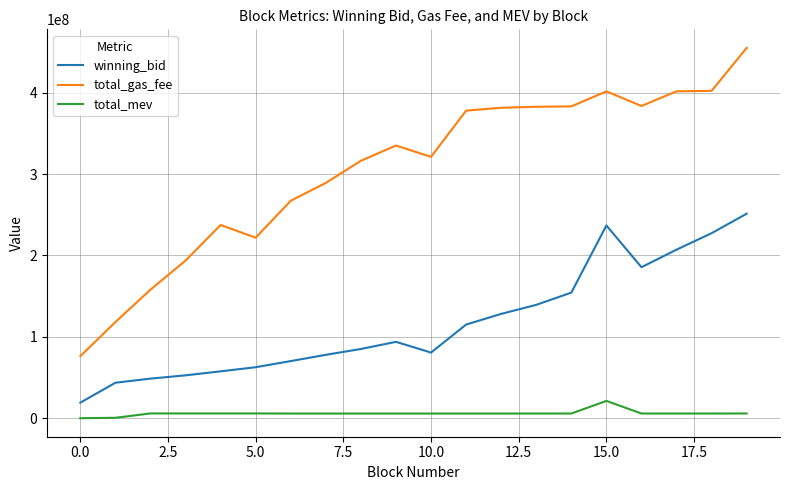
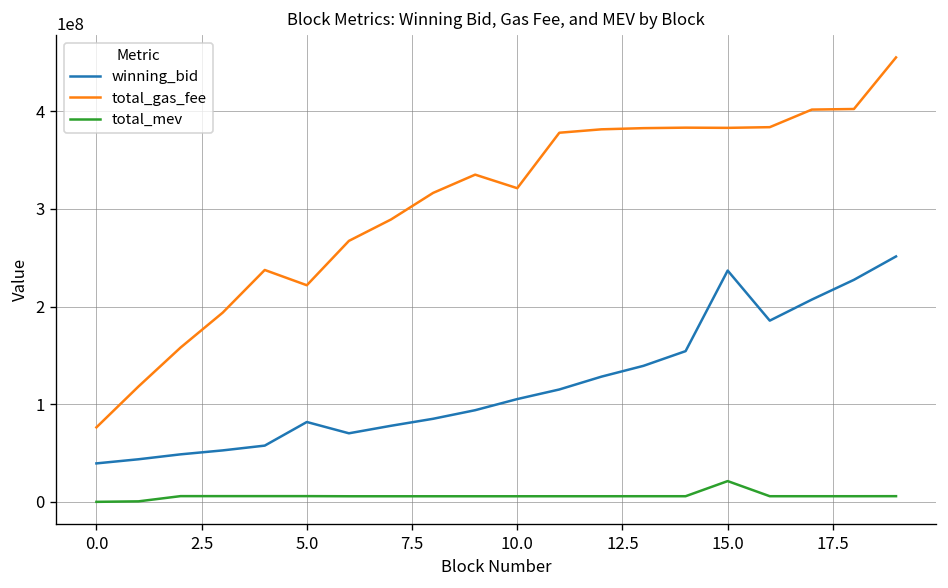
  {
    "winning_bid": {
-     "0.0": 20000000,
-     "5.0": 60000000,
-     "10.0": 80000000,
+     "0.0": 40000000,
+     "5.0": 80000000,
+     "10.0": 110000000,
      "15.0": 240000000
    },
    "total_gas_fee": {
      "0.0": 80000000,
      "5.0": 220000000,
      "10.0": 320000000,
-     "15.0": 400000000
+     "15.0": 380000000
    },
    "total_mev": {
      "0.0": 0,
      "5.0": 10000000,
      "10.0": 10000000,
      "15.0": 20000000
    }
  }
